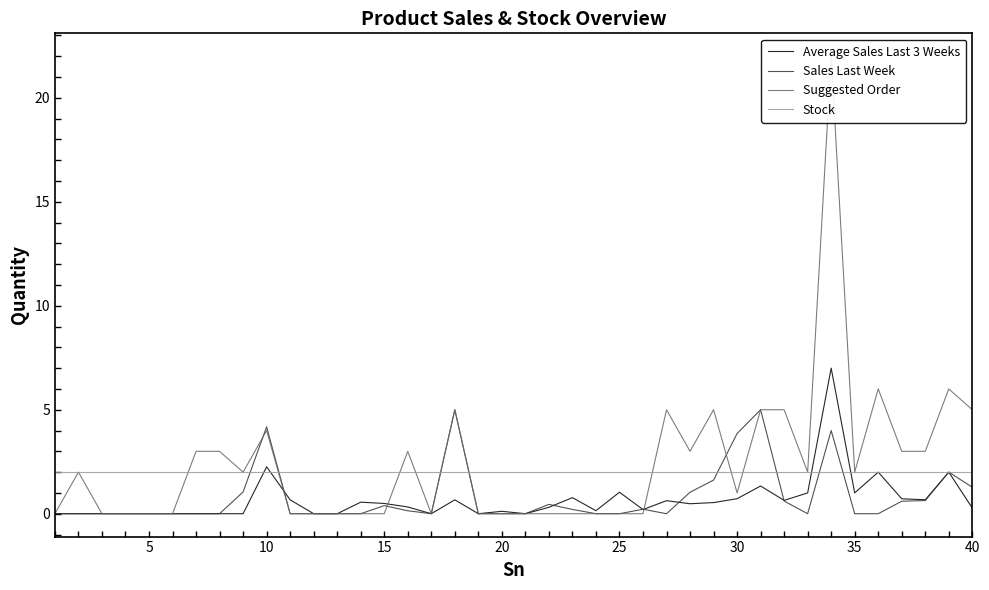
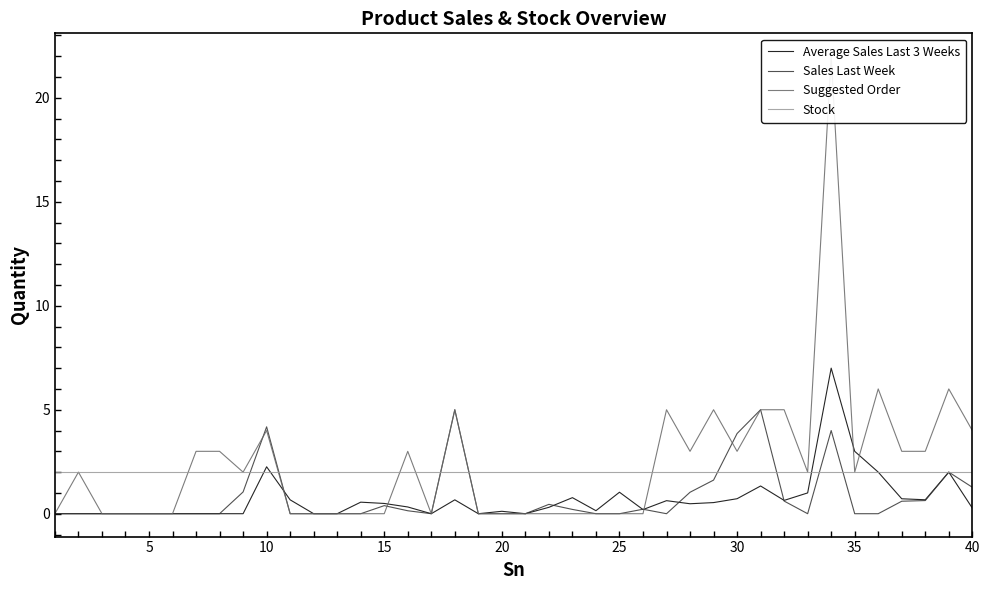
  {
    "Average Sales Last 3 Weeks": {
      "10": 2.3,
      "25": 1,
      "30": 0.7,
-     "35": 1,
+     "35": 3,
      "40": 0.3
    },
    "Sales Last Week": {
      "10": 4.2,
      "30": 3.9,
      "35": 0,
      "40": 1.3
    },
    "Suggested Order": {
      "10": 4,
      "15": 0,
-     "30": 1,
-     "40": 5
+     "30": 3,
+     "40": 4
    },
    "Stock": {
      "5": 2,
      "10": 2,
      "15": 2,
      "20": 2,
      "25": 2,
      "30": 2,
      "40": 2
    }
  }
